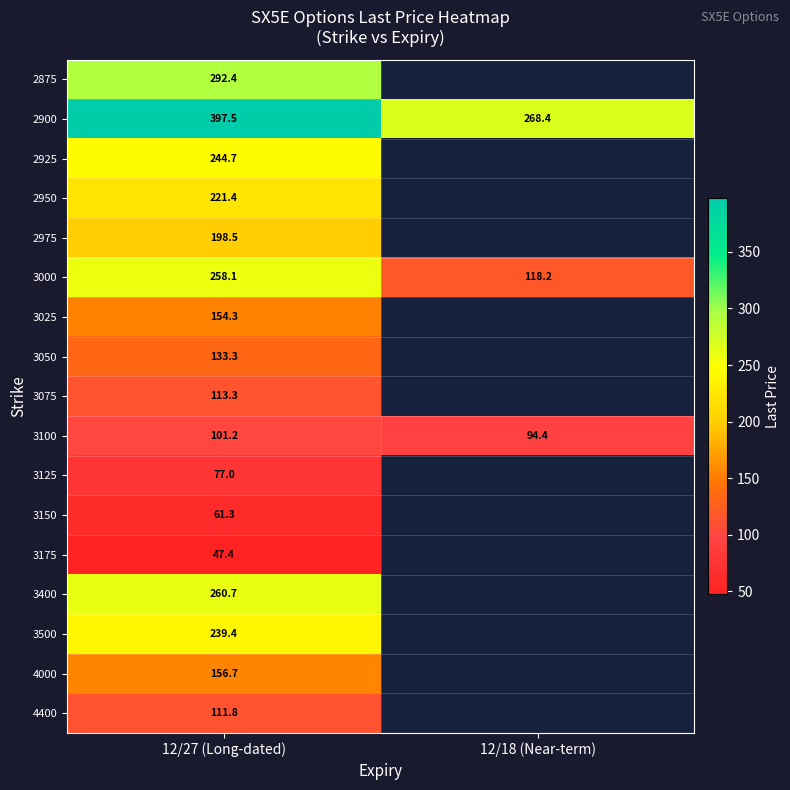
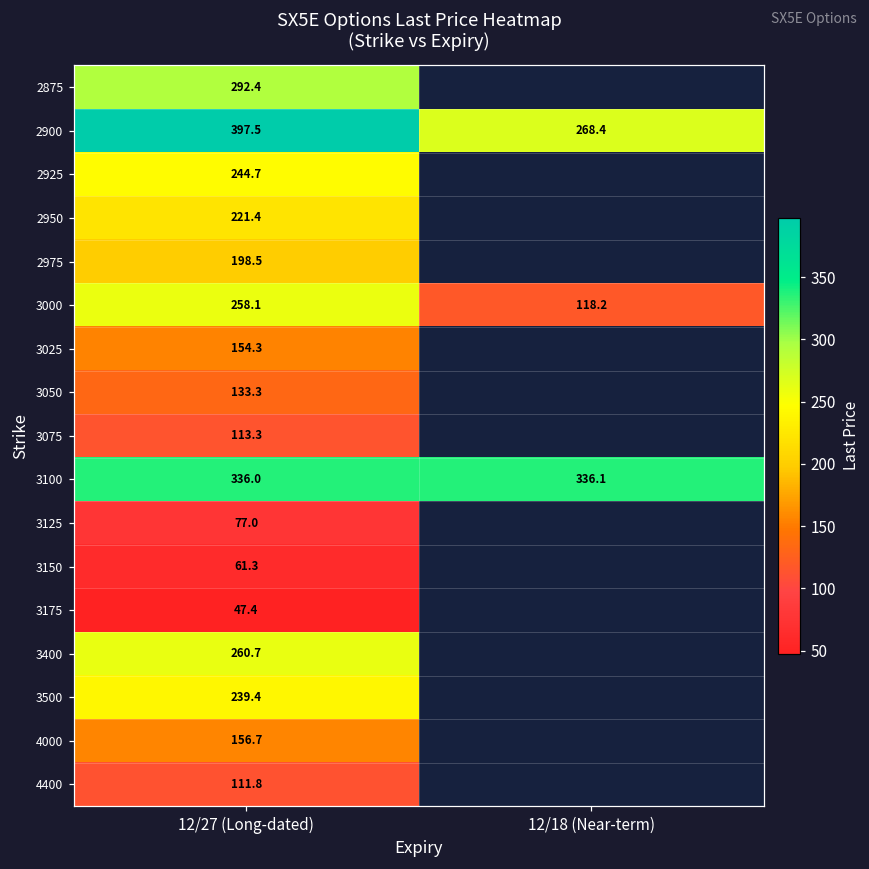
  {
    "2875": {
      "12/27 (Long-dated)": 292.4
    },
    "2900": {
      "12/27 (Long-dated)": 397.5,
      "12/18 (Near-term)": 268.4
    },
    "2925": {
      "12/27 (Long-dated)": 244.7
    },
    "2950": {
      "12/27 (Long-dated)": 221.4
    },
    "2975": {
      "12/27 (Long-dated)": 198.5
    },
    "3000": {
      "12/27 (Long-dated)": 258.1,
      "12/18 (Near-term)": 118.2
    },
    "3025": {
      "12/27 (Long-dated)": 154.3
    },
    "3050": {
      "12/27 (Long-dated)": 133.3
    },
    "3075": {
      "12/27 (Long-dated)": 113.3
    },
    "3100": {
-     "12/27 (Long-dated)": 101.2,
-     "12/18 (Near-term)": 94.4
+     "12/27 (Long-dated)": 336.0,
+     "12/18 (Near-term)": 336.1
    },
    "3125": {
      "12/27 (Long-dated)": 77.0
    },
    "3150": {
      "12/27 (Long-dated)": 61.3
    },
    "3175": {
      "12/27 (Long-dated)": 47.4
    },
    "3400": {
      "12/27 (Long-dated)": 260.7
    },
    "3500": {
      "12/27 (Long-dated)": 239.4
    },
    "4000": {
      "12/27 (Long-dated)": 156.7
    },
    "4400": {
      "12/27 (Long-dated)": 111.8
    }
  }
